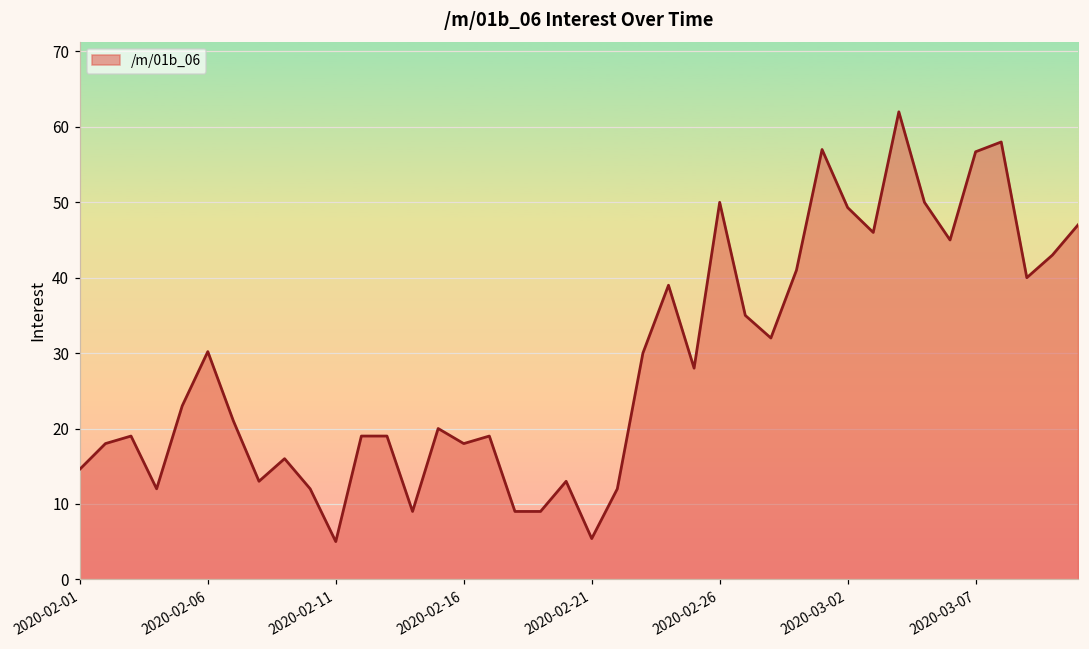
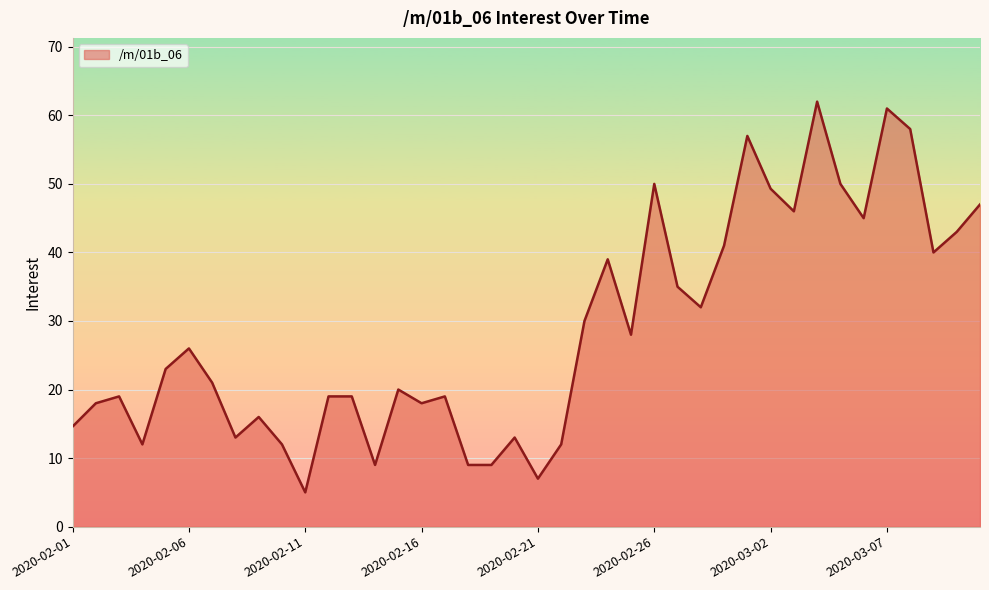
  {
    "2020-02-01": 15,
-   "2020-02-06": 30,
+   "2020-02-06": 26,
    "2020-02-11": 5,
    "2020-02-16": 18,
-   "2020-02-21": 5,
+   "2020-02-21": 7,
    "2020-02-26": 50,
    "2020-03-02": 49,
-   "2020-03-07": 57
+   "2020-03-07": 61
  }
